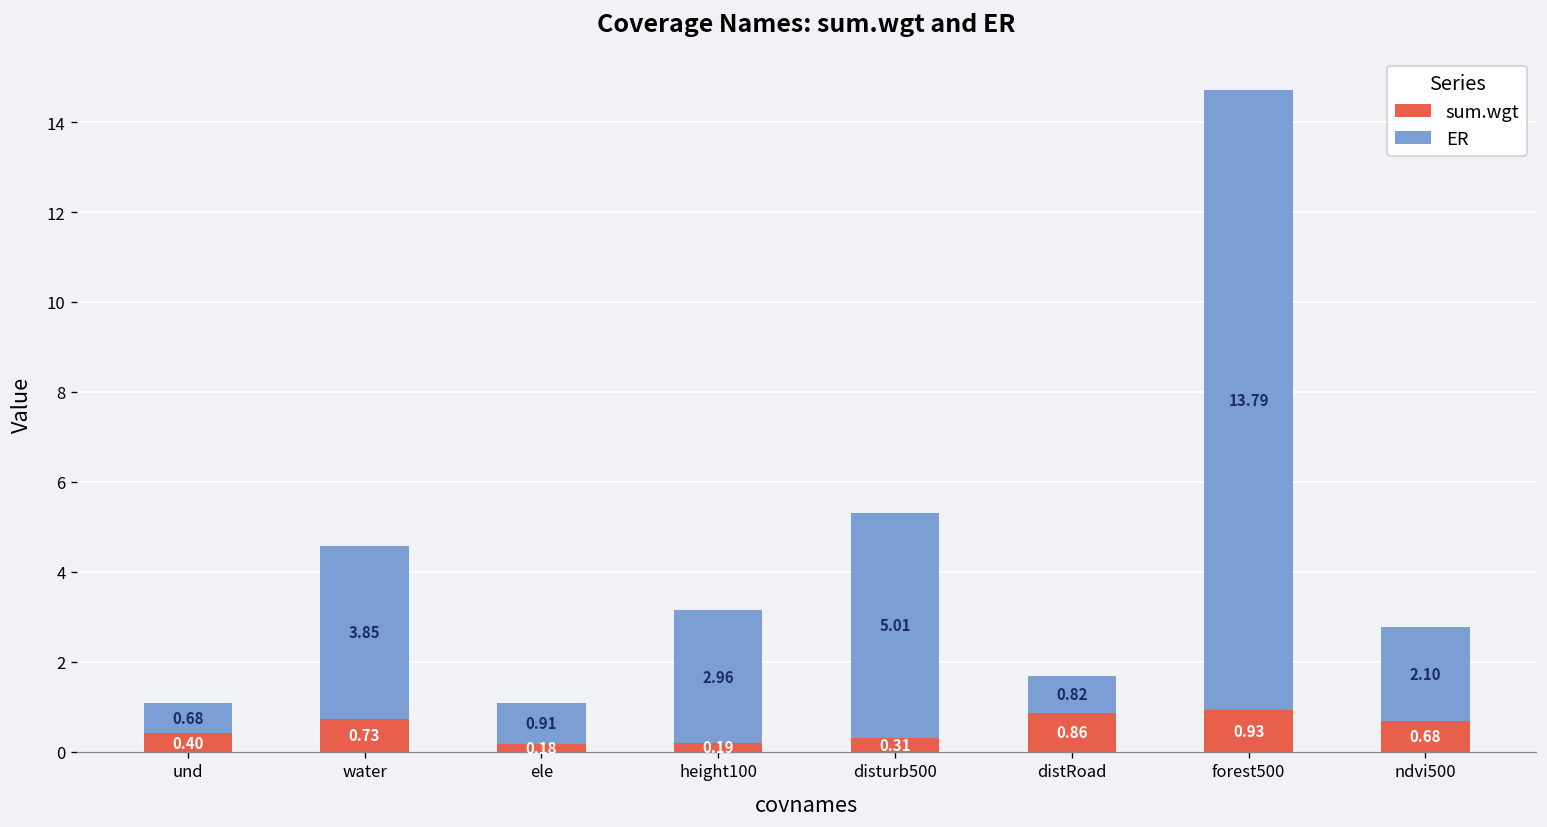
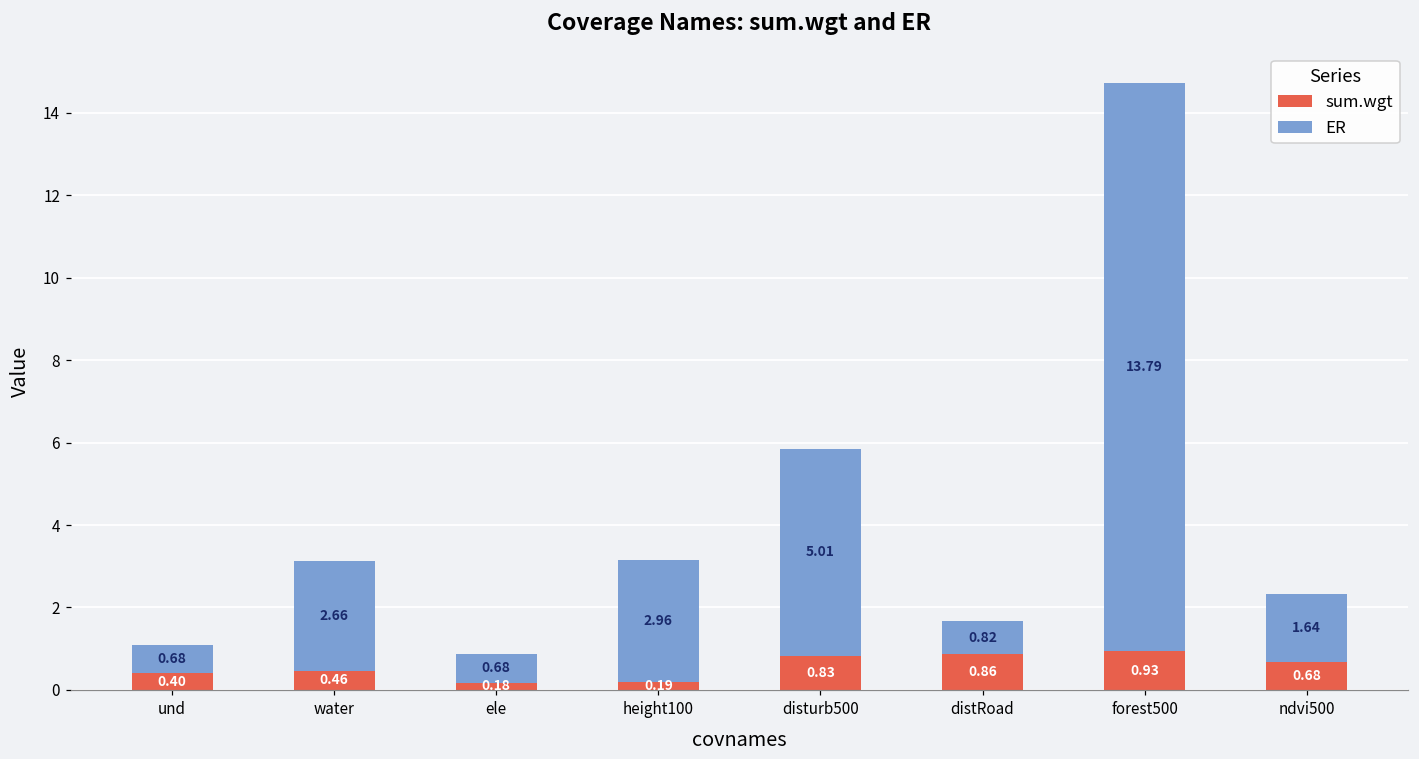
  {
    "sum.wgt": {
      "und": 0.40,
-     "water": 0.73,
+     "water": 0.46,
      "ele": 0.18,
      "height100": 0.19,
-     "disturb500": 0.31,
+     "disturb500": 0.83,
      "distRoad": 0.86,
      "forest500": 0.93,
      "ndvi500": 0.68
    },
    "ER": {
      "und": 0.68,
-     "water": 3.85,
-     "ele": 0.91,
+     "water": 2.66,
+     "ele": 0.68,
      "height100": 2.96,
      "disturb500": 5.01,
      "distRoad": 0.82,
      "forest500": 13.79,
-     "ndvi500": 2.10
+     "ndvi500": 1.64
    }
  }
